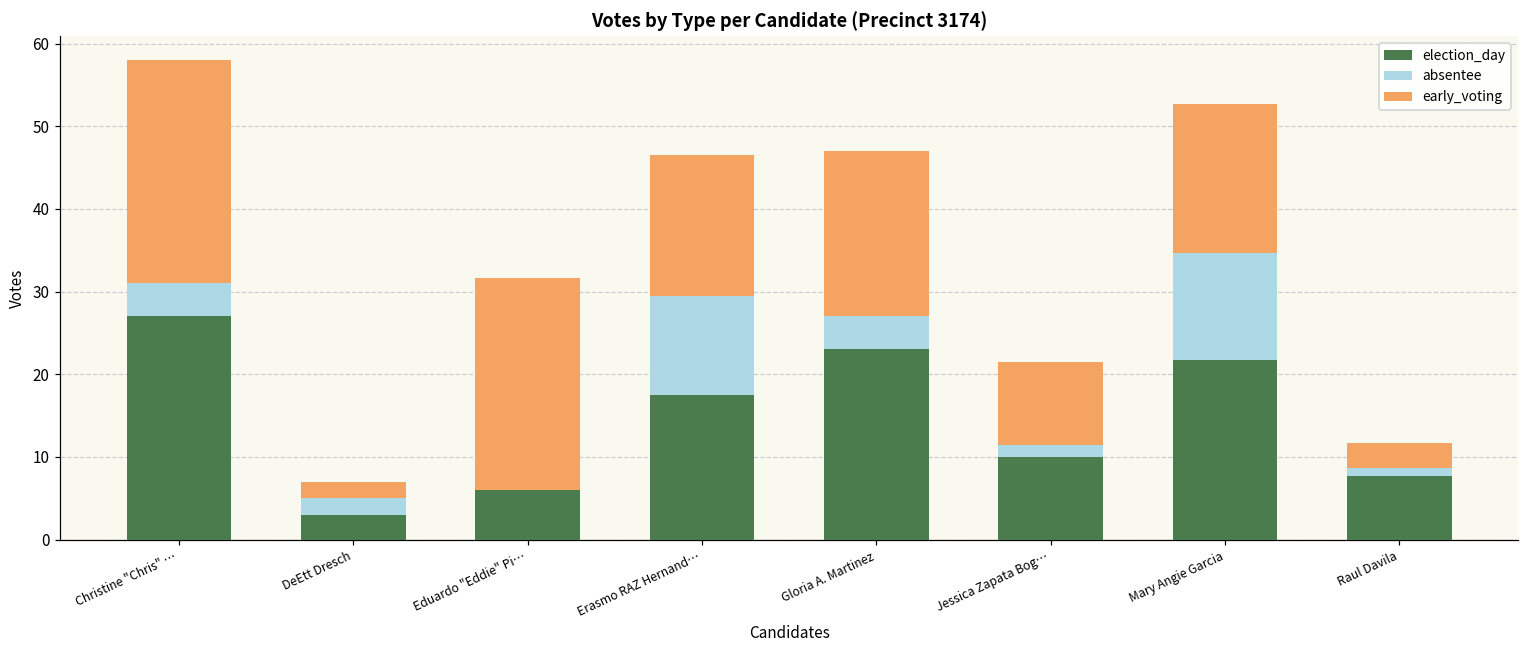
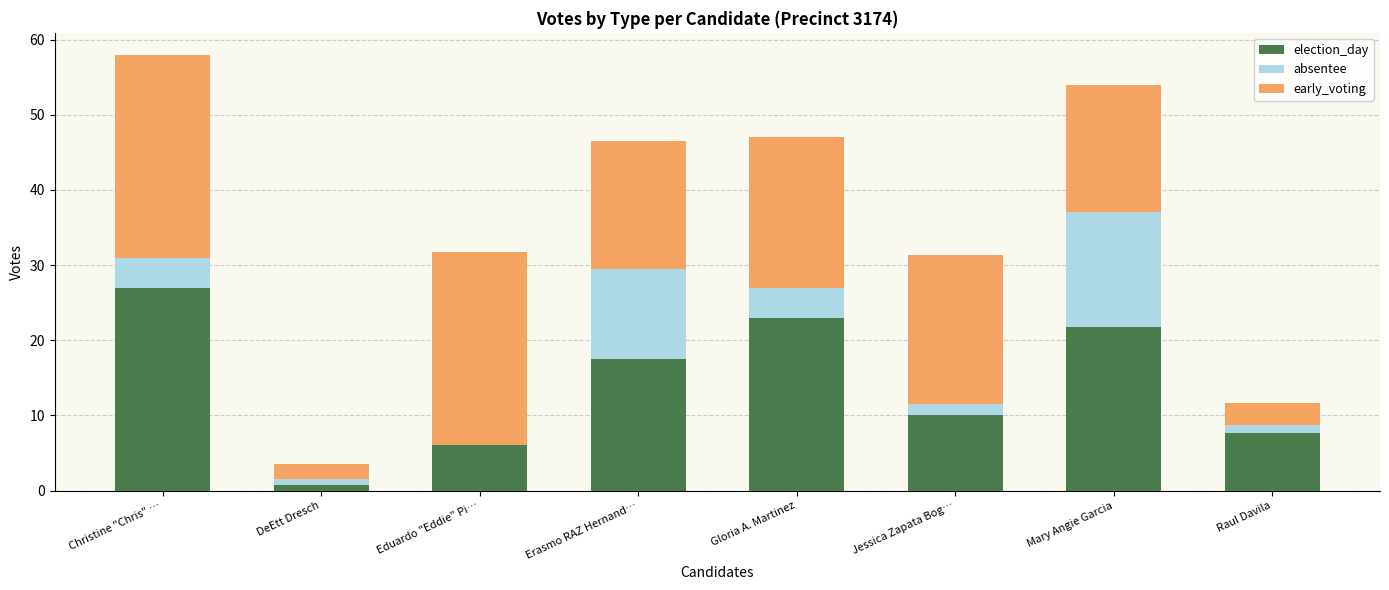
  {
    "election_day": {
      "Christine \"Chris\" …": 27,
-     "DeEtt Dresch": 3,
+     "DeEtt Dresch": 1,
      "Eduardo \"Eddie\" Pi…": 6,
      "Erasmo RAZ Hernand…": 18,
      "Gloria A. Martinez": 23,
      "Jessica Zapata Bog…": 10,
      "Mary Angie Garcia": 22,
      "Raul Davila": 8
    },
    "absentee": {
      "Christine \"Chris\" …": 4,
-     "DeEtt Dresch": 2,
+     "DeEtt Dresch": 1,
      "Eduardo \"Eddie\" Pi…": 0,
      "Erasmo RAZ Hernand…": 12,
      "Gloria A. Martinez": 4,
      "Jessica Zapata Bog…": 2,
-     "Mary Angie Garcia": 13,
+     "Mary Angie Garcia": 15,
      "Raul Davila": 1
    },
    "early_voting": {
      "Christine \"Chris\" …": 27,
      "DeEtt Dresch": 2,
      "Eduardo \"Eddie\" Pi…": 26,
      "Erasmo RAZ Hernand…": 17,
      "Gloria A. Martinez": 20,
-     "Jessica Zapata Bog…": 10,
-     "Mary Angie Garcia": 18,
+     "Jessica Zapata Bog…": 20,
+     "Mary Angie Garcia": 17,
      "Raul Davila": 3
    }
  }
